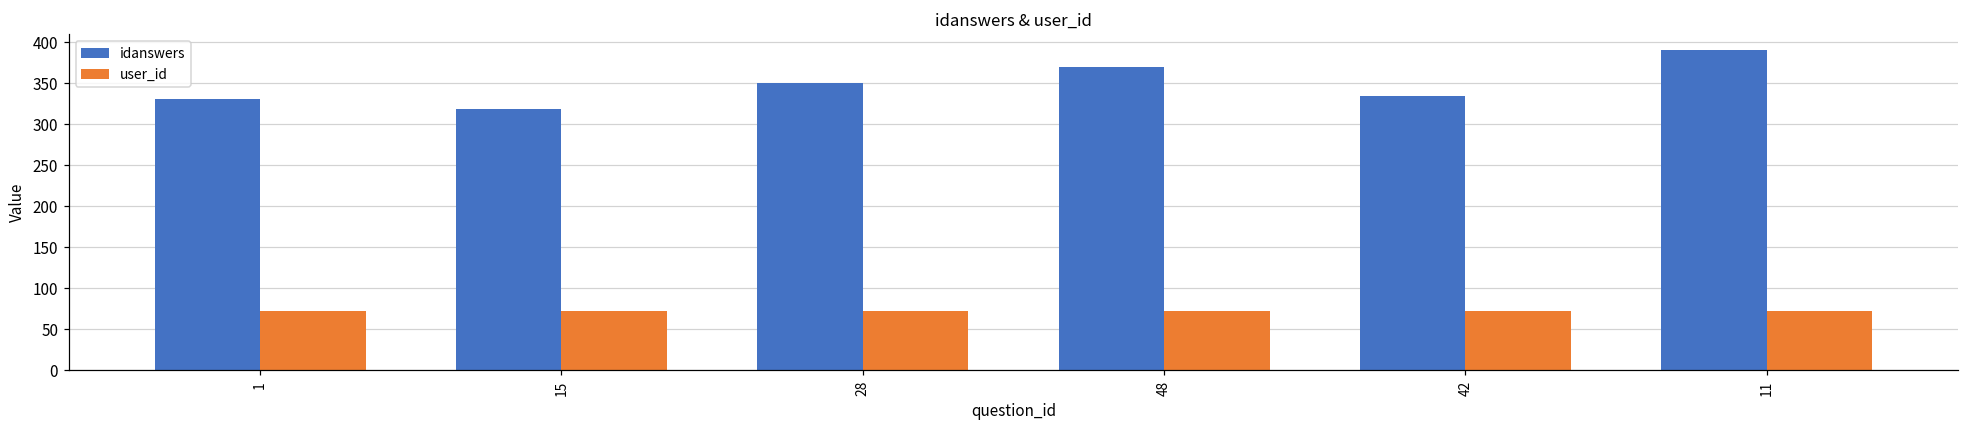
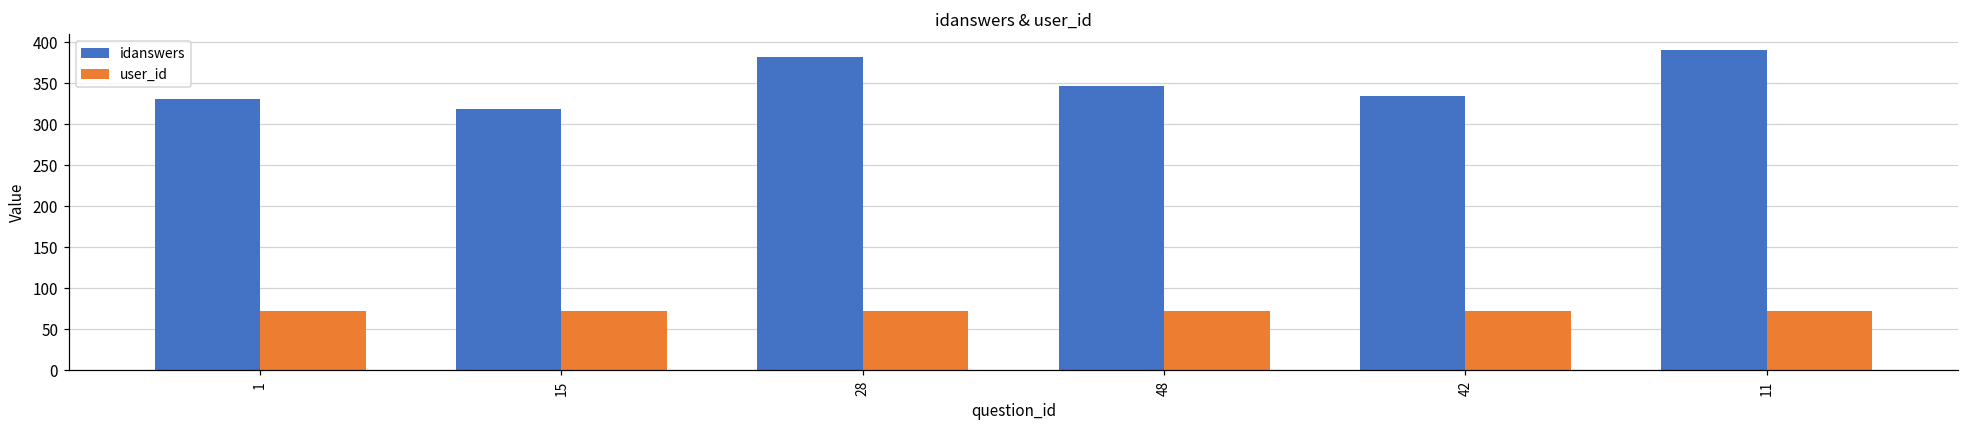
  {
    "idanswers": {
      "1": 330,
      "15": 320,
-     "28": 350,
-     "48": 370,
+     "28": 380,
+     "48": 350,
      "42": 340,
      "11": 390
    },
    "user_id": {
      "1": 70,
      "15": 70,
      "28": 70,
      "48": 70,
      "42": 70,
      "11": 70
    }
  }
